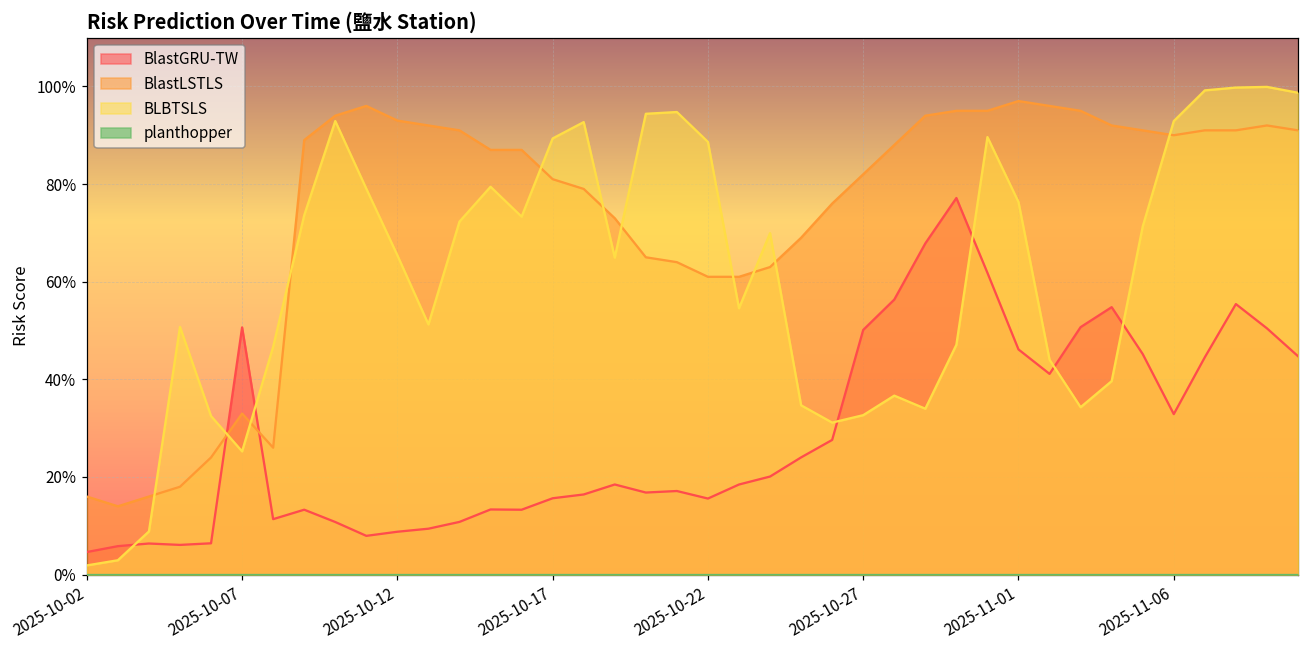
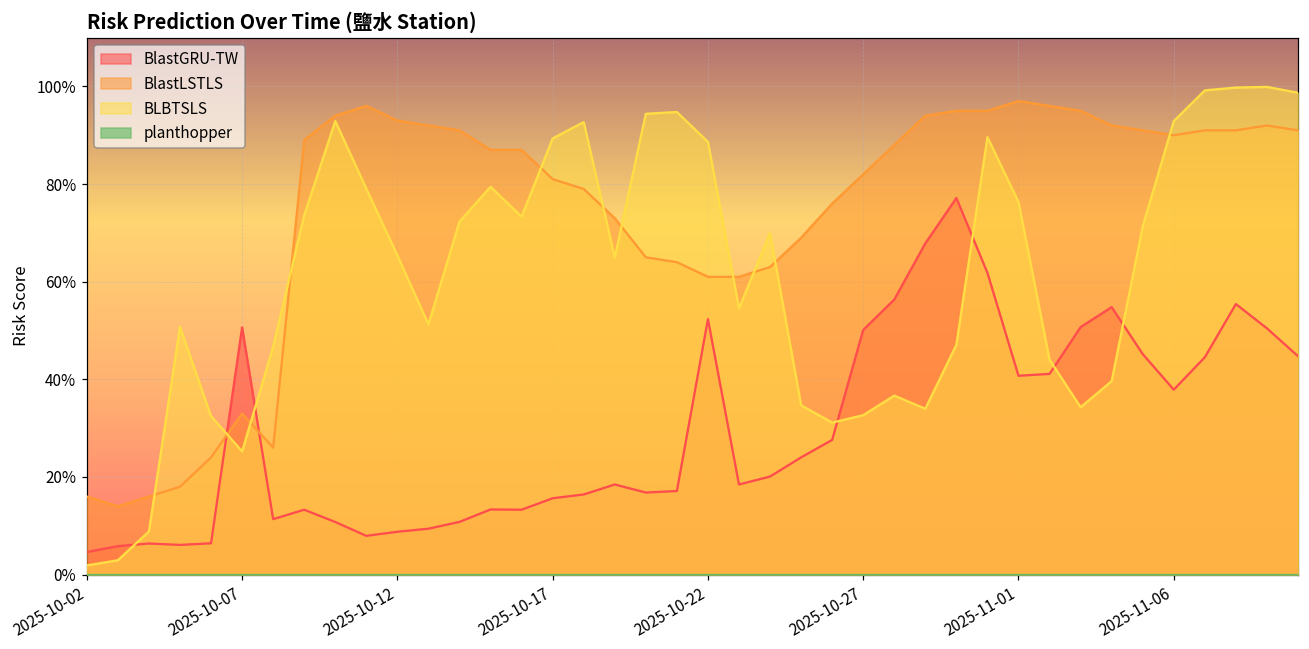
  {
    "BlastGRU-TW": {
      "2025-10-02": "5%",
      "2025-10-07": "51%",
      "2025-10-12": "9%",
      "2025-10-17": "16%",
-     "2025-10-22": "16%",
+     "2025-10-22": "52%",
      "2025-10-27": "50%",
-     "2025-11-01": "46%",
-     "2025-11-06": "33%"
+     "2025-11-01": "41%",
+     "2025-11-06": "38%"
    },
    "planthopper": {
      "2025-10-02": "0%",
      "2025-10-07": "0%",
      "2025-10-12": "0%",
      "2025-10-17": "0%",
      "2025-10-22": "0%",
      "2025-10-27": "0%",
      "2025-11-01": "0%",
      "2025-11-06": "0%"
    }
  }
